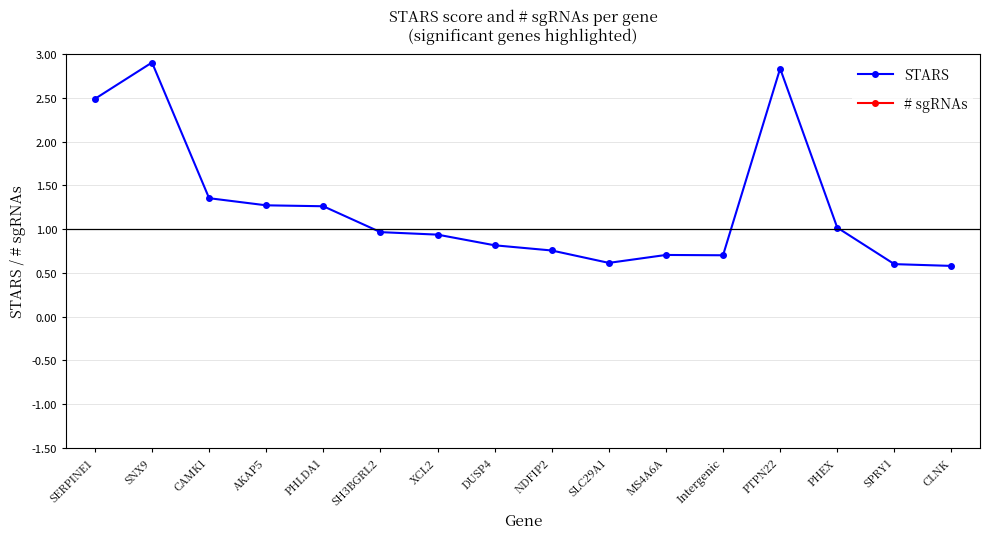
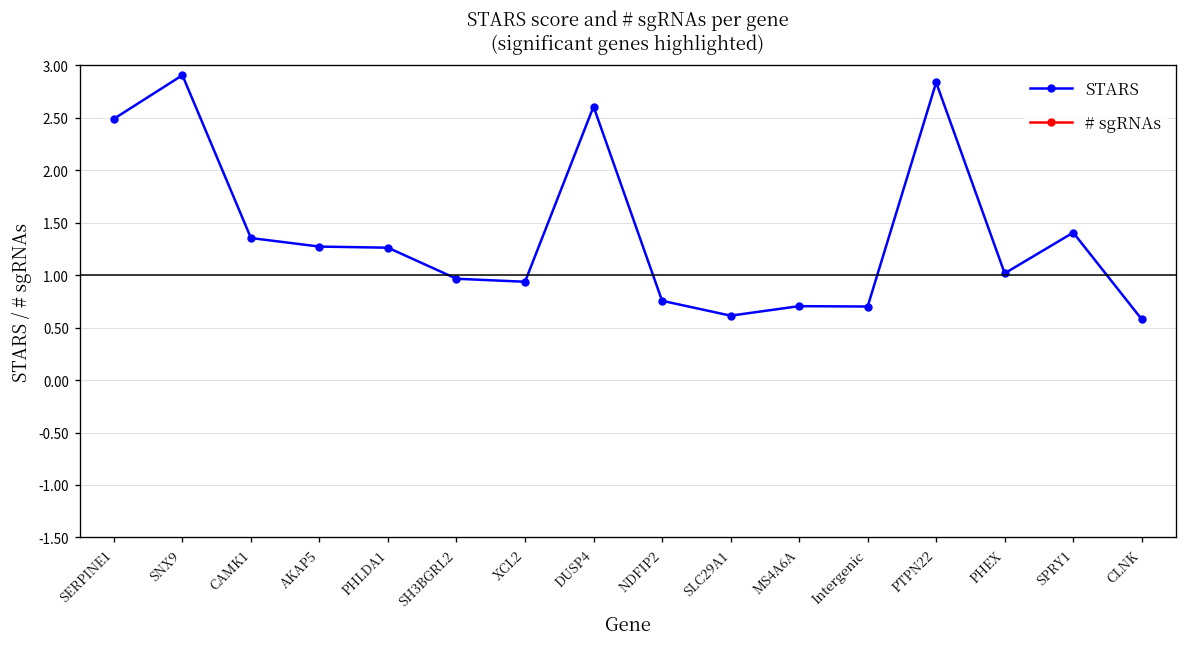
  {
    "STARS": {
      "SERPINE1": 2.5,
      "SNX9": 2.9,
      "CAMK1": 1.4,
      "AKAP5": 1.3,
      "PHLDA1": 1.3,
      "SH3BGRL2": 1.0,
      "XCL2": 0.9,
-     "DUSP4": 0.8,
+     "DUSP4": 2.6,
      "NDFIP2": 0.8,
      "SLC29A1": 0.6,
      "MS4A6A": 0.7,
      "Intergenic": 0.7,
      "PTPN22": 2.8,
      "PHEX": 1.0,
-     "SPRY1": 0.6,
+     "SPRY1": 1.4,
      "CLNK": 0.6
    }
  }
